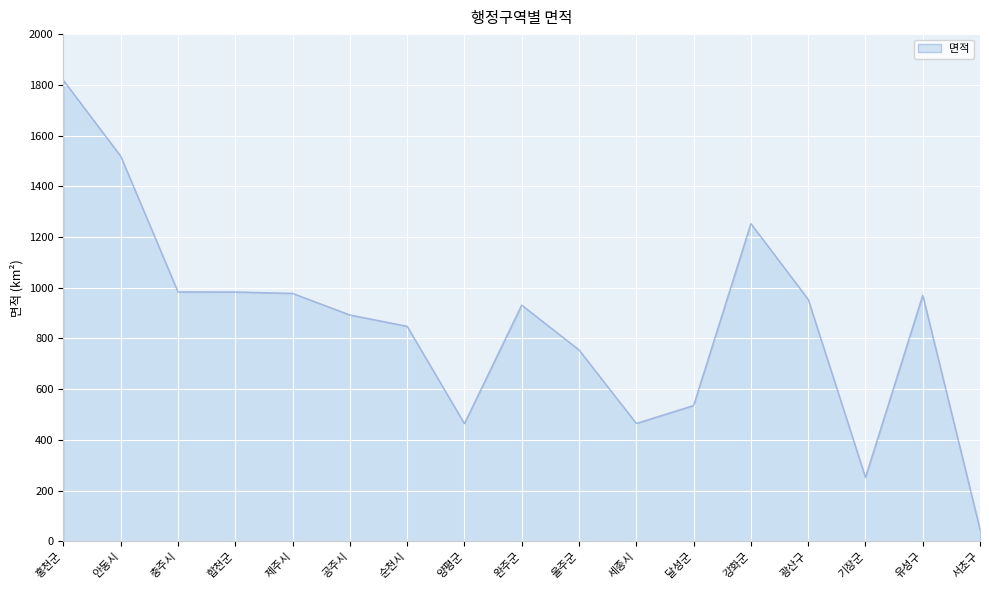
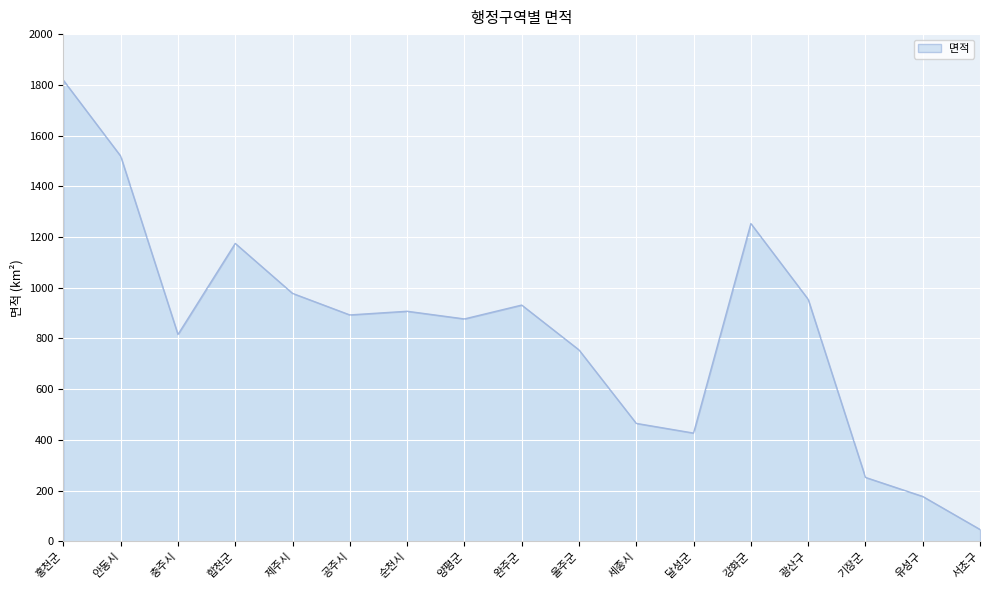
  {
    "홍천군": 1820,
    "안동시": 1520,
-   "충주시": 980,
-   "합천군": 980,
+   "충주시": 820,
+   "합천군": 1170,
    "제주시": 980,
    "공주시": 890,
-   "순천시": 850,
-   "양평군": 460,
+   "순천시": 910,
+   "양평군": 880,
    "완주군": 930,
    "울주군": 750,
    "세종시": 470,
-   "달성군": 540,
+   "달성군": 430,
    "강화군": 1250,
    "광산구": 950,
    "기장군": 250,
-   "유성구": 970,
+   "유성구": 180,
    "서초구": 50
  }
